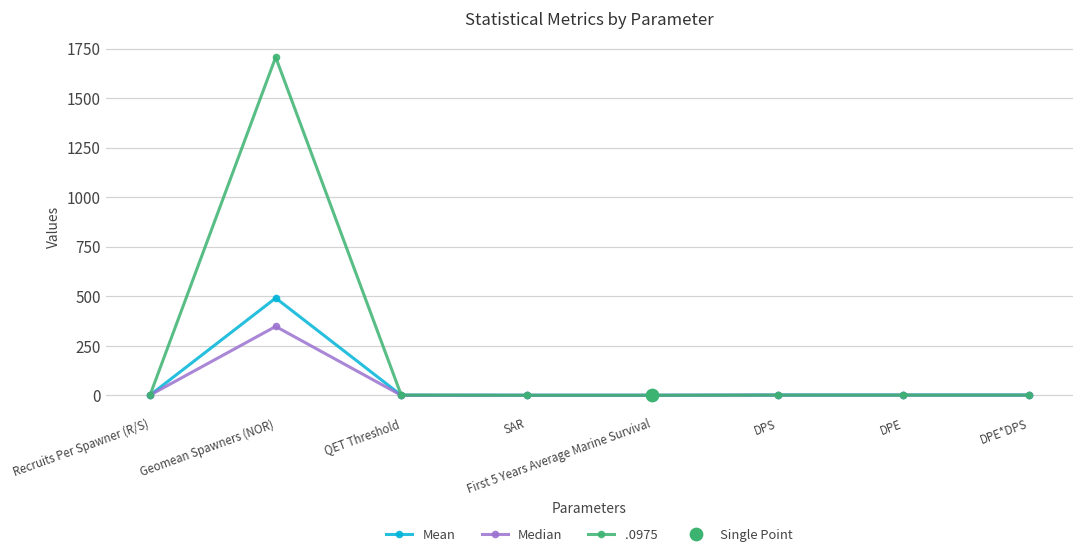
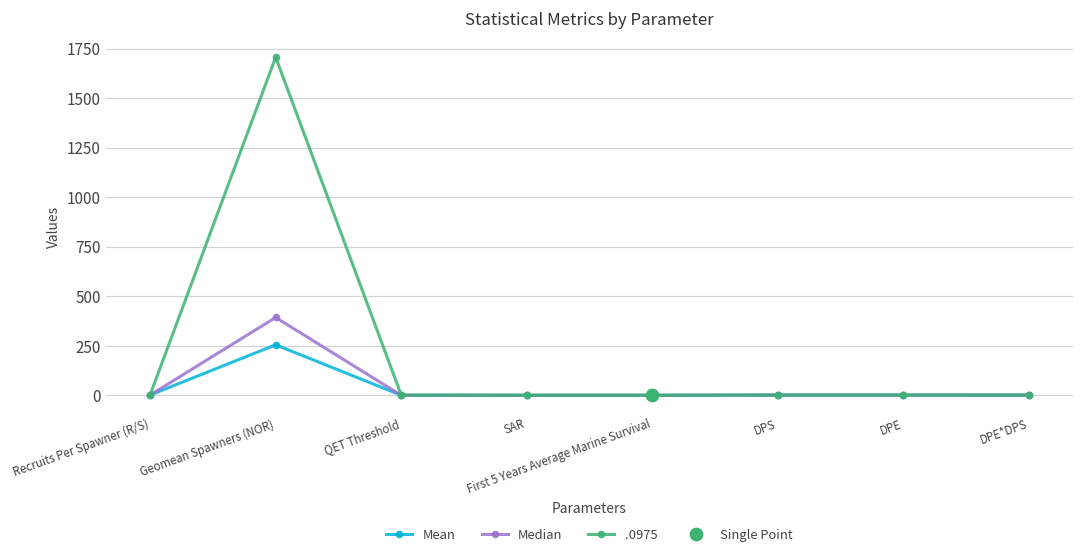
  {
    "Mean": {
-     "Geomean Spawners (NOR)": 490
+     "Geomean Spawners (NOR)": 250
    },
    "Median": {
-     "Geomean Spawners (NOR)": 350
+     "Geomean Spawners (NOR)": 390
    }
  }
